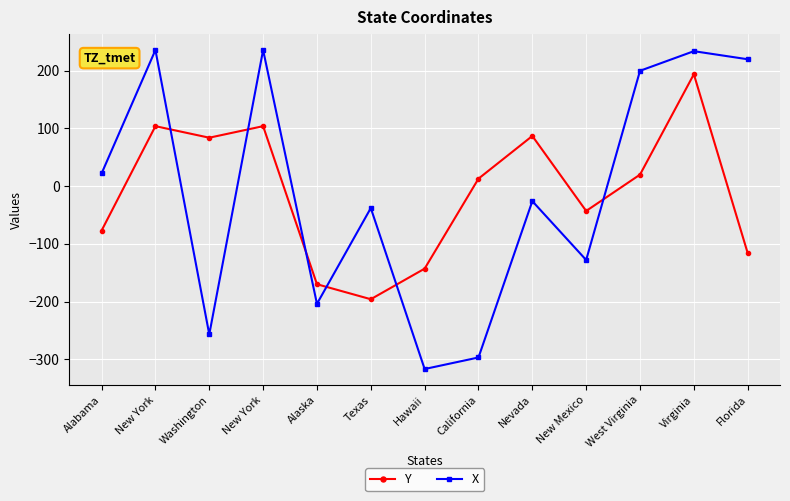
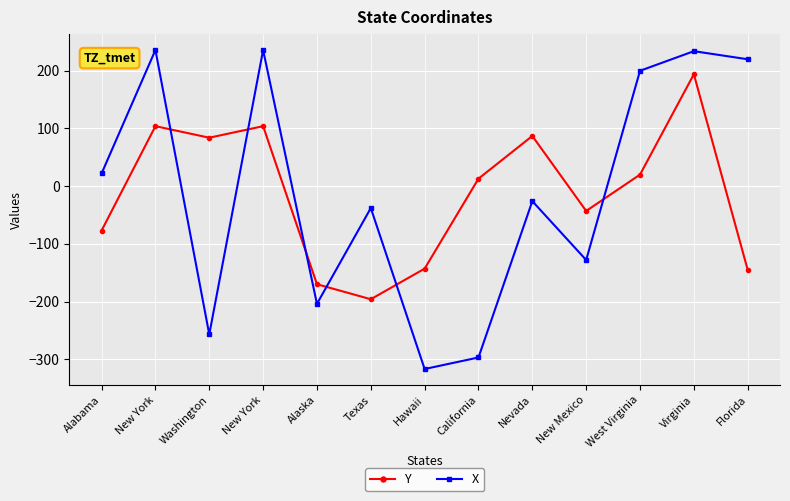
  {
    "Y": {
      "Alabama": -80,
      "Washington": 80,
      "Alaska": -170,
      "Texas": -200,
      "Hawaii": -140,
      "California": 10,
      "Nevada": 90,
      "New Mexico": -40,
      "West Virginia": 20,
      "Virginia": 190,
-     "Florida": -120
+     "Florida": -150
    },
    "X": {
      "Alabama": 20,
      "Washington": -260,
      "Alaska": -200,
      "Texas": -40,
      "Hawaii": -320,
      "California": -300,
      "Nevada": -30,
      "New Mexico": -130,
      "West Virginia": 200,
      "Virginia": 230,
      "Florida": 220
    }
  }
